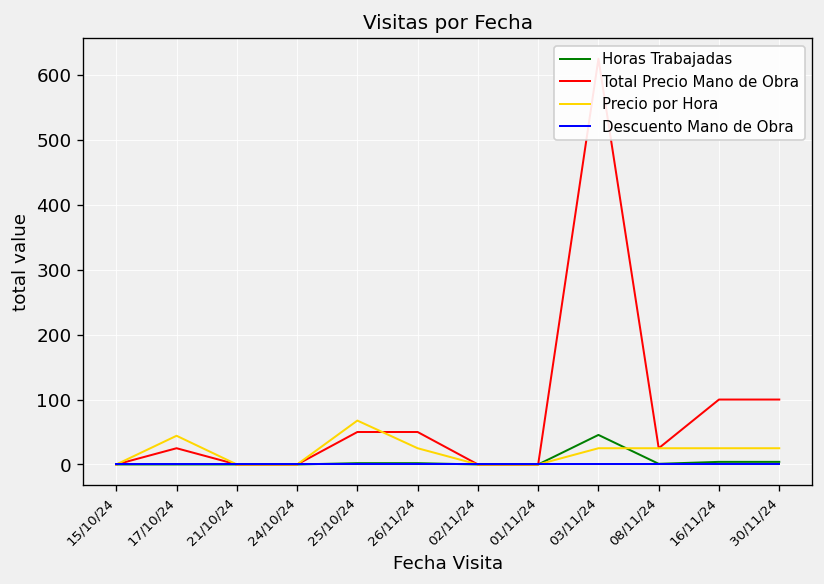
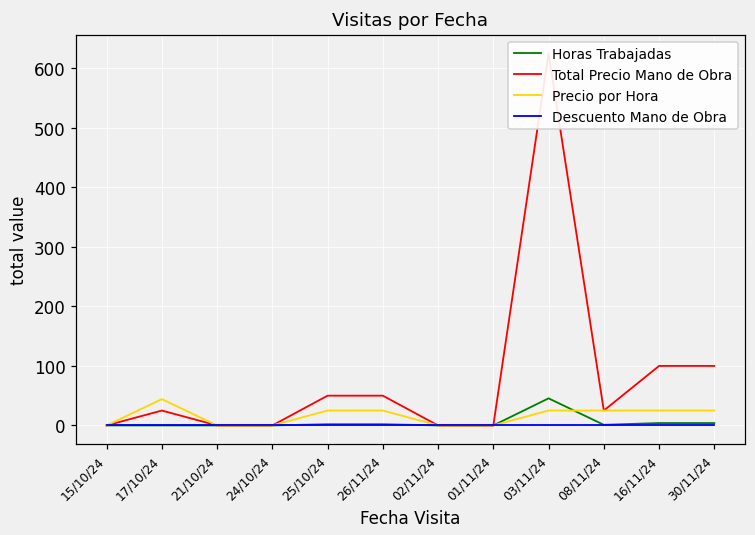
  {
    "Horas Trabajadas": {
      "03/11/24": 50
    },
    "Total Precio Mano de Obra": {
      "17/10/24": 30,
      "25/10/24": 50,
      "26/11/24": 50,
      "16/11/24": 100,
      "30/11/24": 100
    },
    "Precio por Hora": {
      "17/10/24": 40,
-     "25/10/24": 70,
+     "25/10/24": 30,
      "26/11/24": 30,
      "03/11/24": 30,
      "16/11/24": 30,
      "30/11/24": 30
    },
    "Descuento Mano de Obra": {
      "03/11/24": 0
    }
  }
